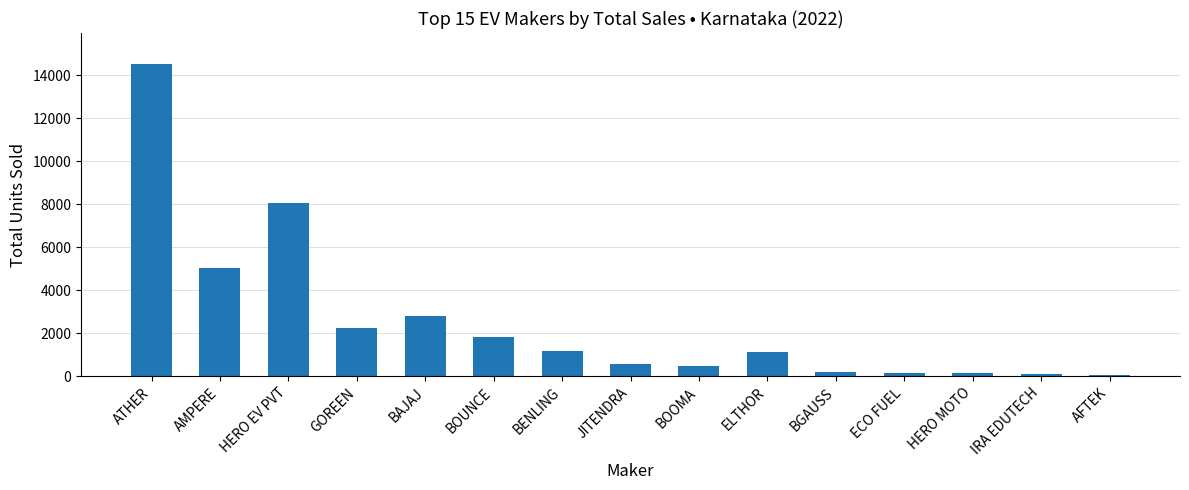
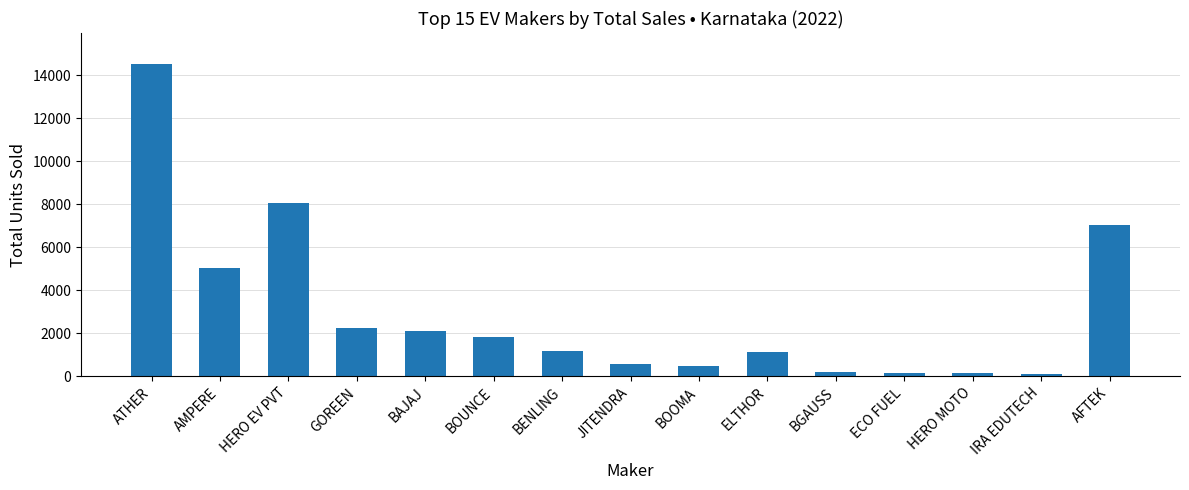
  {
    "ATHER": 14500,
    "AMPERE": 5000,
    "HERO EV PVT": 8000,
    "GOREEN": 2200,
-   "BAJAJ": 2800,
+   "BAJAJ": 2100,
    "BOUNCE": 1800,
    "BENLING": 1200,
    "JITENDRA": 600,
    "BOOMA": 500,
    "ELTHOR": 1100,
    "BGAUSS": 200,
    "ECO FUEL": 200,
    "HERO MOTO": 100,
-   "AFTEK": 100
+   "AFTEK": 7000
  }
